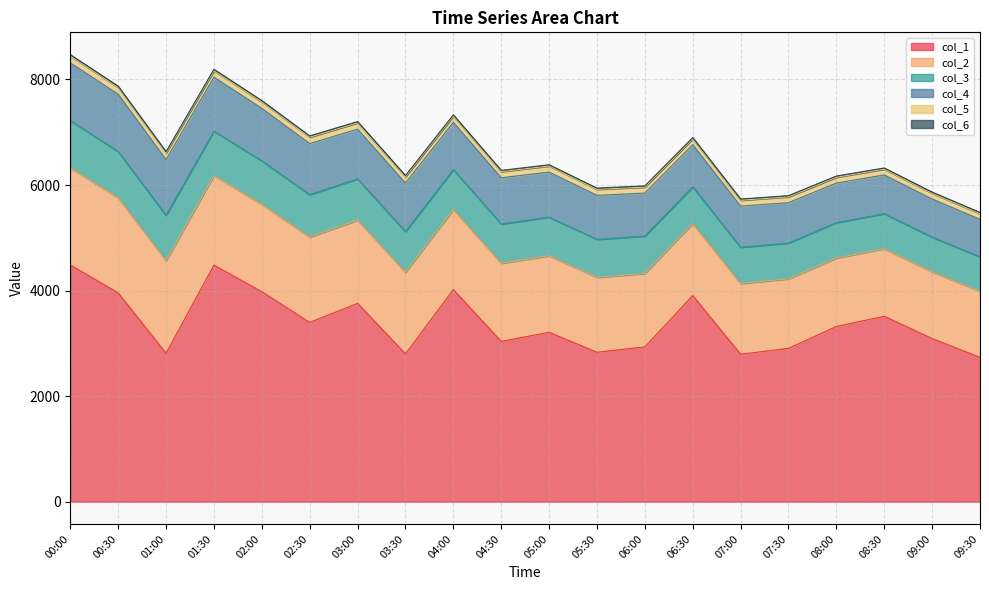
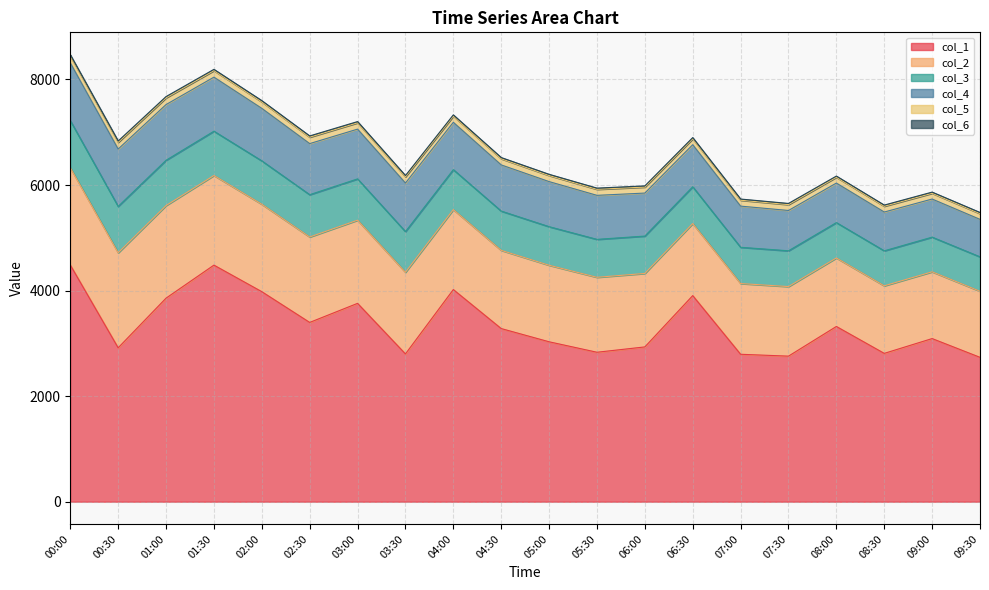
  {
    "col_1": {
      "00:00": 4500,
-     "00:30": 4000,
-     "01:00": 2800,
+     "00:30": 2900,
+     "01:00": 3900,
      "01:30": 4500,
      "02:00": 4000,
      "02:30": 3400,
      "03:00": 3800,
      "03:30": 2800,
      "04:00": 4000,
-     "04:30": 3000,
-     "05:00": 3200,
+     "04:30": 3300,
+     "05:00": 3000,
      "05:30": 2800,
      "06:00": 2900,
      "06:30": 3900,
      "07:00": 2800,
-     "07:30": 2900,
+     "07:30": 2800,
      "08:00": 3300,
-     "08:30": 3500,
+     "08:30": 2800,
      "09:00": 3100,
      "09:30": 2700
    }
  }
